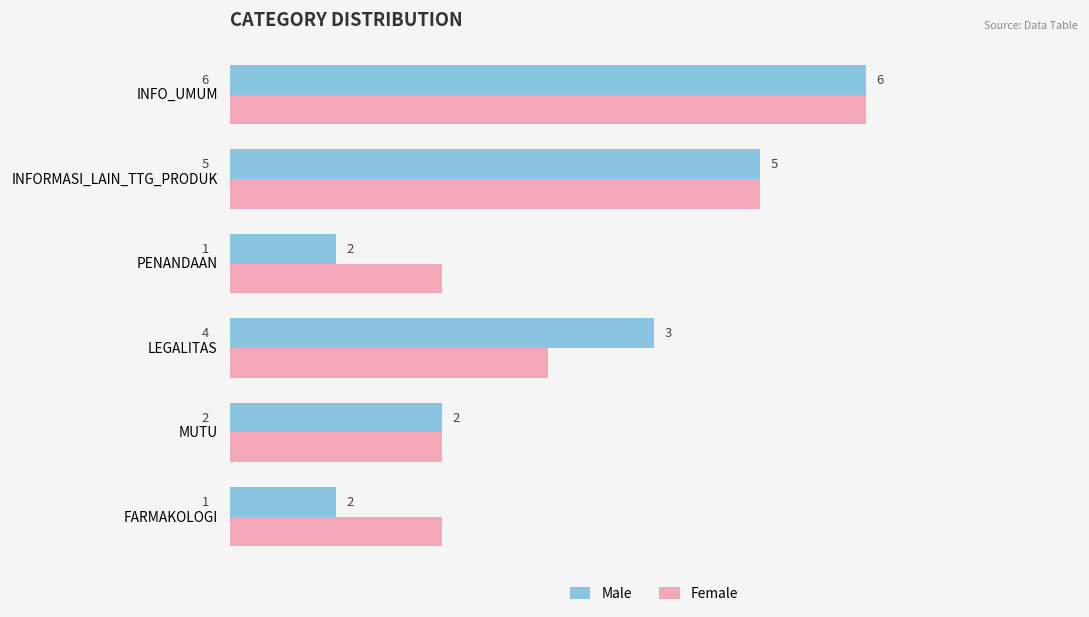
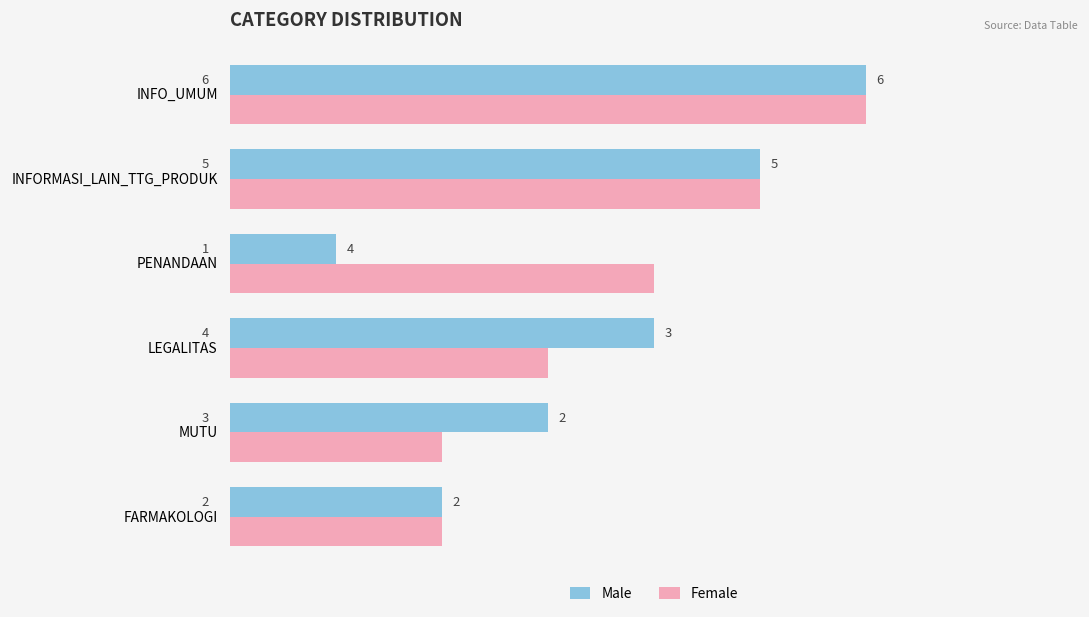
  {
    "Male": {
      "INFO_UMUM": 6,
      "INFORMASI_LAIN_TTG_PRODUK": 5,
-     "MUTU": 2,
-     "FARMAKOLOGI": 1
+     "MUTU": 3,
+     "FARMAKOLOGI": 2
    },
    "Female": {
-     "PENANDAAN": 2
+     "PENANDAAN": 4
    }
  }
